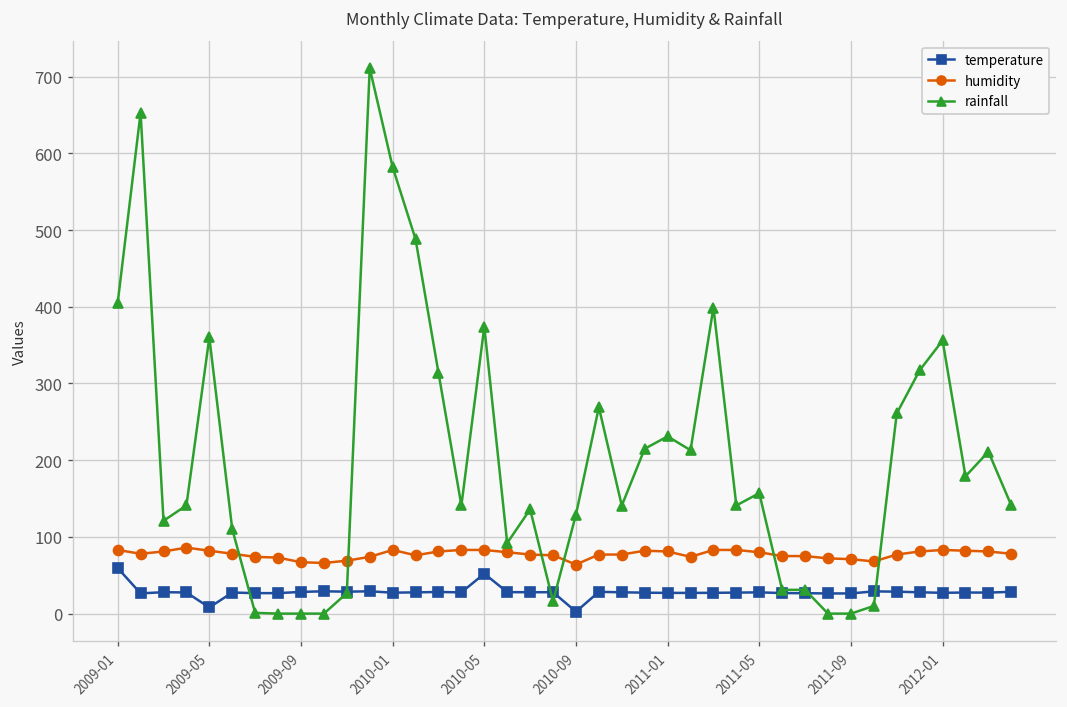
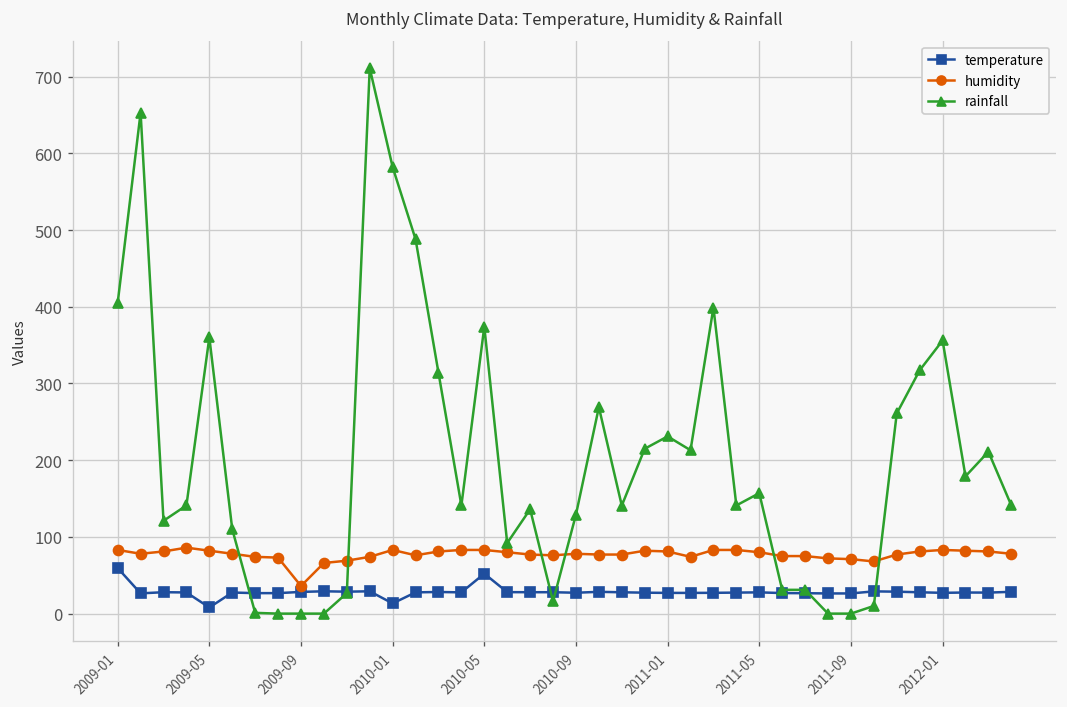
  {
    "temperature": {
      "2009-01": 60,
      "2009-05": 10,
      "2009-09": 30,
-     "2010-01": 30,
+     "2010-01": 10,
      "2010-05": 50,
-     "2010-09": 0,
+     "2010-09": 30,
      "2011-01": 30,
      "2011-05": 30,
      "2011-09": 30,
      "2012-01": 30
    },
    "humidity": {
      "2009-01": 80,
      "2009-05": 80,
-     "2009-09": 70,
+     "2009-09": 40,
      "2010-01": 80,
      "2010-05": 80,
-     "2010-09": 60,
+     "2010-09": 80,
      "2011-01": 80,
      "2011-05": 80,
      "2011-09": 70,
      "2012-01": 80
    },
    "rainfall": {
      "2009-01": 410,
      "2009-05": 360,
      "2009-09": 0,
      "2010-01": 580,
      "2010-05": 370,
      "2010-09": 130,
      "2011-01": 230,
      "2011-05": 160,
      "2011-09": 0,
      "2012-01": 360
    }
  }
